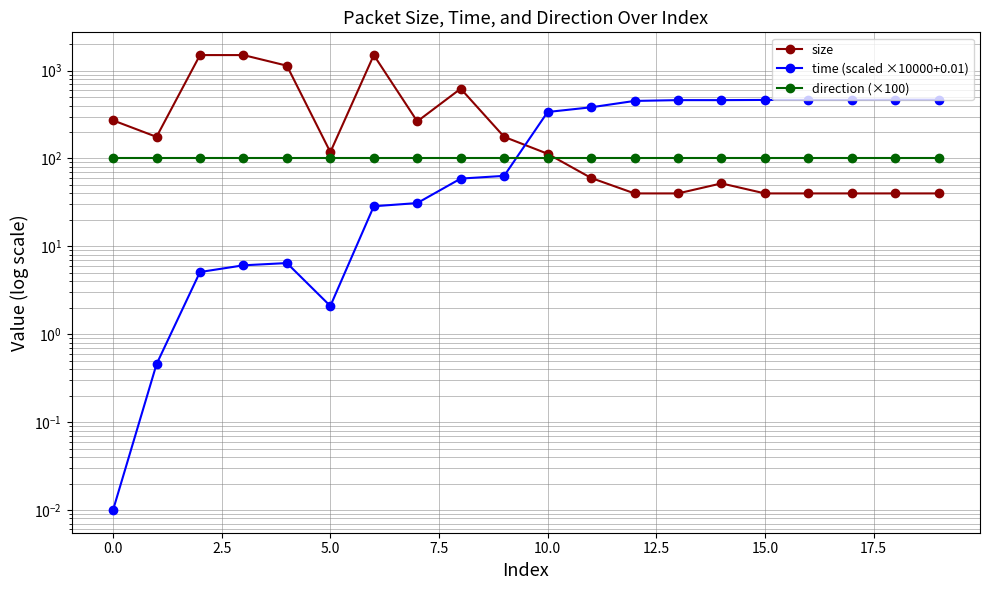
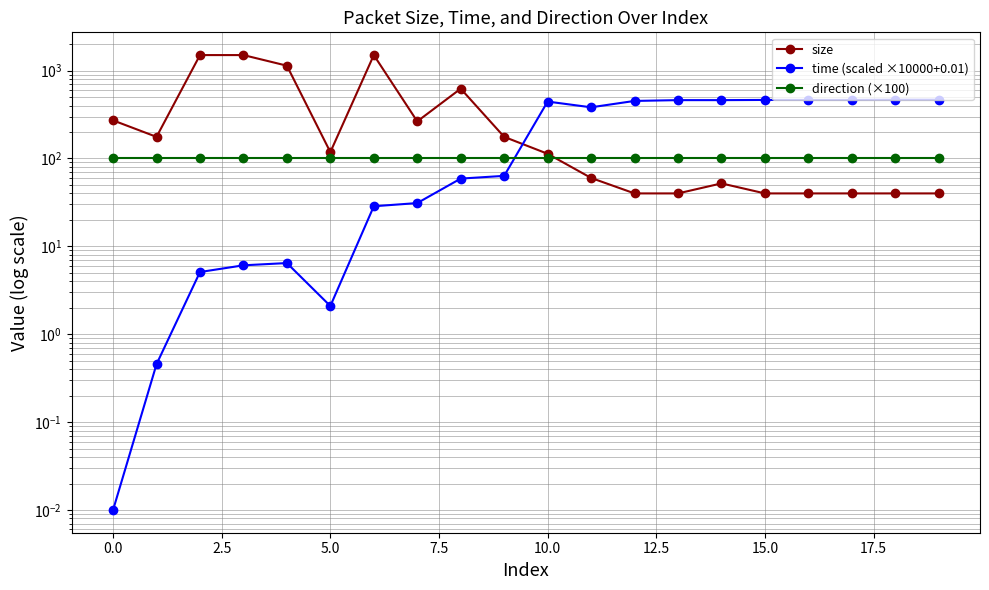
  {
    "size": {
      "0.0": 270,
      "5.0": 120,
      "10.0": 110,
      "15.0": 40
    },
    "time (scaled ×10000+0.01)": {
      "0.0": 0.010,
      "5.0": 2,
-     "10.0": 340,
+     "10.0": 400,
      "15.0": 500
    },
    "direction (×100)": {
      "0.0": 100,
      "5.0": 100,
      "10.0": 100,
      "15.0": 100
    }
  }
